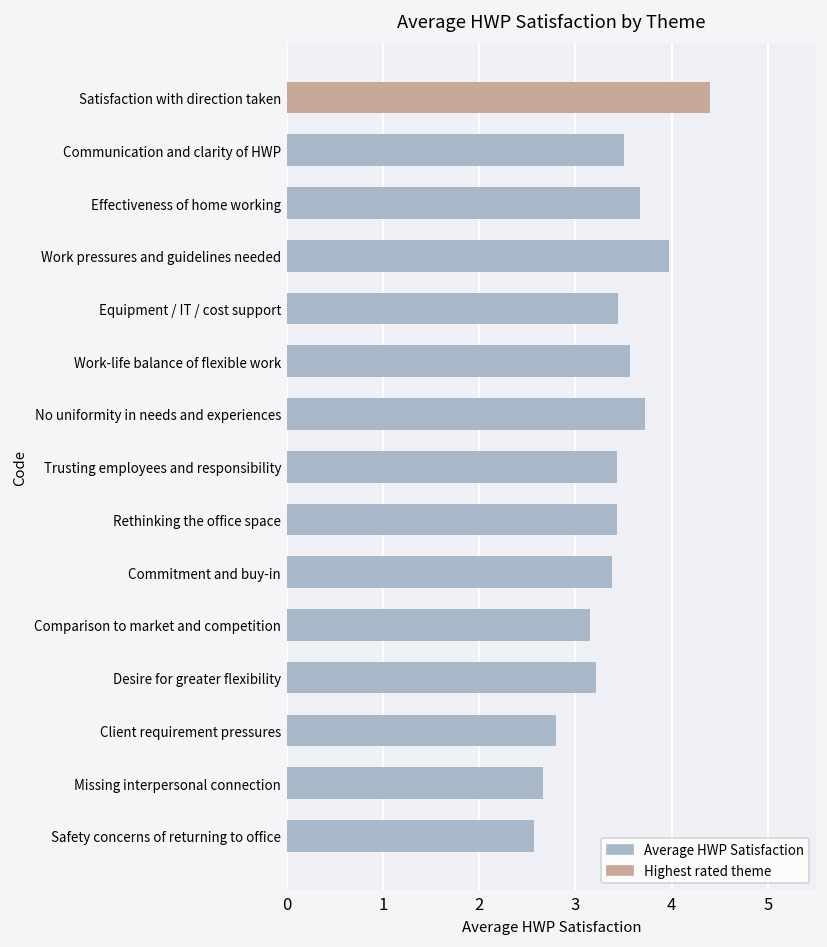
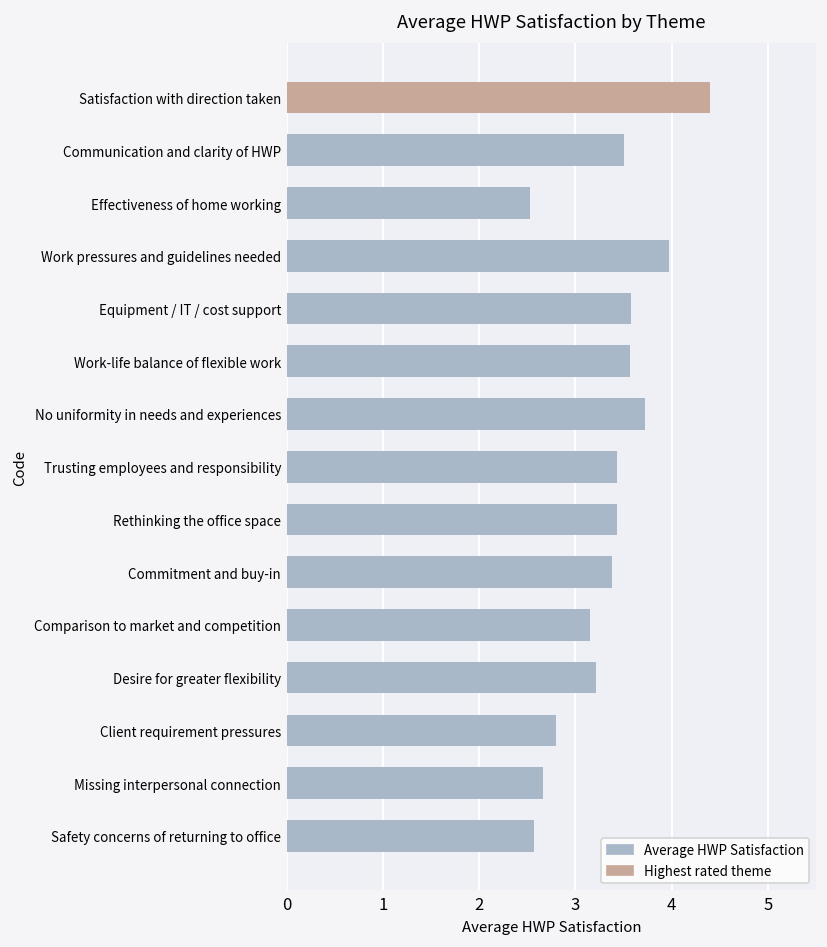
  {
    "Satisfaction with direction taken": 4.4,
    "Communication and clarity of HWP": 3.5,
-   "Effectiveness of home working": 3.7,
+   "Effectiveness of home working": 2.5,
    "Work pressures and guidelines needed": 4.0,
-   "Equipment / IT / cost support": 3.4,
+   "Equipment / IT / cost support": 3.6,
    "Work-life balance of flexible work": 3.6,
    "No uniformity in needs and experiences": 3.7,
    "Trusting employees and responsibility": 3.4,
    "Rethinking the office space": 3.4,
    "Commitment and buy-in": 3.4,
    "Comparison to market and competition": 3.2,
    "Desire for greater flexibility": 3.2,
    "Client requirement pressures": 2.8,
    "Missing interpersonal connection": 2.7,
    "Safety concerns of returning to office": 2.6
  }
